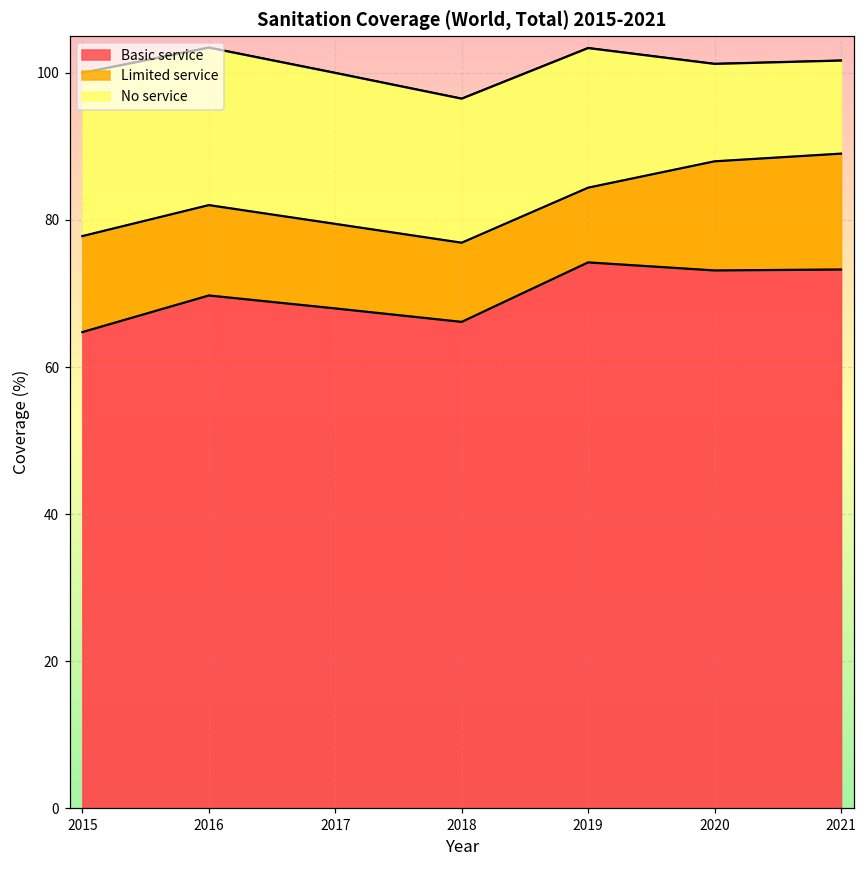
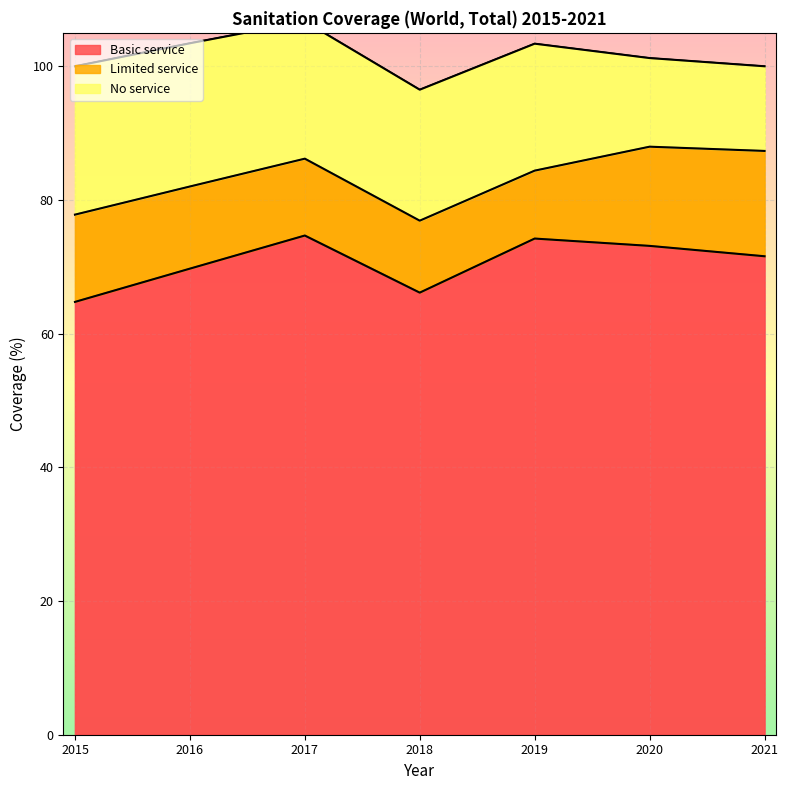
  {
    "Basic service": {
      "2015": 65,
      "2016": 70,
-     "2017": 68,
+     "2017": 75,
      "2018": 66,
      "2019": 74,
      "2020": 73,
-     "2021": 73
+     "2021": 72
    },
    "Limited service": {
      "2015": 13,
      "2016": 12,
      "2017": 11,
      "2018": 11,
      "2019": 10,
      "2020": 15,
      "2021": 16
    },
    "No service": {
      "2018": 20,
      "2019": 19,
      "2020": 13,
      "2021": 13
    }
  }
